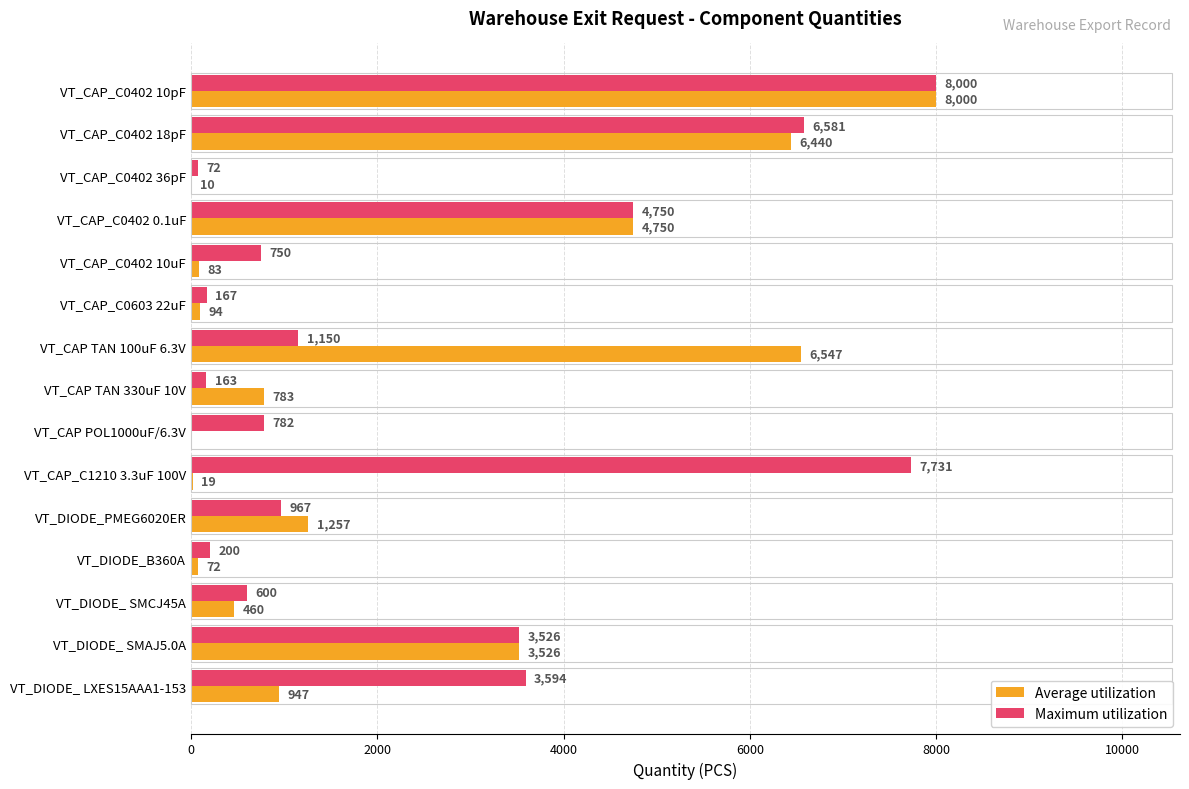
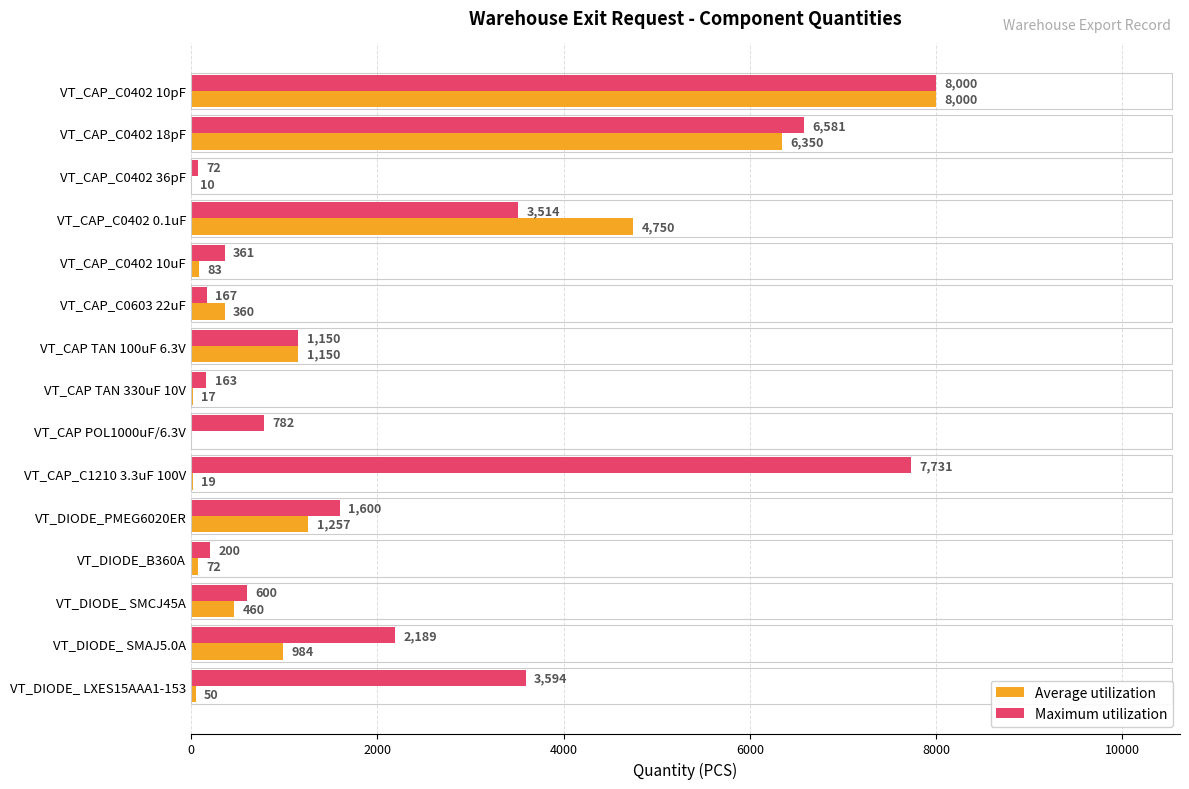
  {
    "Average utilization": {
      "VT_CAP_C0402 10pF": "8,000",
-     "VT_CAP_C0402 18pF": "6,440",
+     "VT_CAP_C0402 18pF": "6,350",
      "VT_CAP_C0402 36pF": "10",
      "VT_CAP_C0402 0.1uF": "4,750",
      "VT_CAP_C0402 10uF": "83",
-     "VT_CAP_C0603 22uF": "94",
-     "VT_CAP TAN 100uF 6.3V": "6,547",
-     "VT_CAP TAN 330uF 10V": "783",
+     "VT_CAP_C0603 22uF": "360",
+     "VT_CAP TAN 100uF 6.3V": "1,150",
+     "VT_CAP TAN 330uF 10V": "17",
      "VT_CAP_C1210 3.3uF 100V": "19",
      "VT_DIODE_PMEG6020ER": "1,257",
      "VT_DIODE_B360A": "72",
      "VT_DIODE_ SMCJ45A": "460",
-     "VT_DIODE_ SMAJ5.0A": "3,526",
-     "VT_DIODE_ LXES15AAA1-153": "947"
+     "VT_DIODE_ SMAJ5.0A": "984",
+     "VT_DIODE_ LXES15AAA1-153": "50"
    },
    "Maximum utilization": {
      "VT_CAP_C0402 10pF": "8,000",
      "VT_CAP_C0402 18pF": "6,581",
      "VT_CAP_C0402 36pF": "72",
-     "VT_CAP_C0402 0.1uF": "4,750",
-     "VT_CAP_C0402 10uF": "750",
+     "VT_CAP_C0402 0.1uF": "3,514",
+     "VT_CAP_C0402 10uF": "361",
      "VT_CAP_C0603 22uF": "167",
      "VT_CAP TAN 100uF 6.3V": "1,150",
      "VT_CAP TAN 330uF 10V": "163",
      "VT_CAP POL1000uF/6.3V": "782",
      "VT_CAP_C1210 3.3uF 100V": "7,731",
-     "VT_DIODE_PMEG6020ER": "967",
+     "VT_DIODE_PMEG6020ER": "1,600",
      "VT_DIODE_B360A": "200",
      "VT_DIODE_ SMCJ45A": "600",
-     "VT_DIODE_ SMAJ5.0A": "3,526",
+     "VT_DIODE_ SMAJ5.0A": "2,189",
      "VT_DIODE_ LXES15AAA1-153": "3,594"
    }
  }
